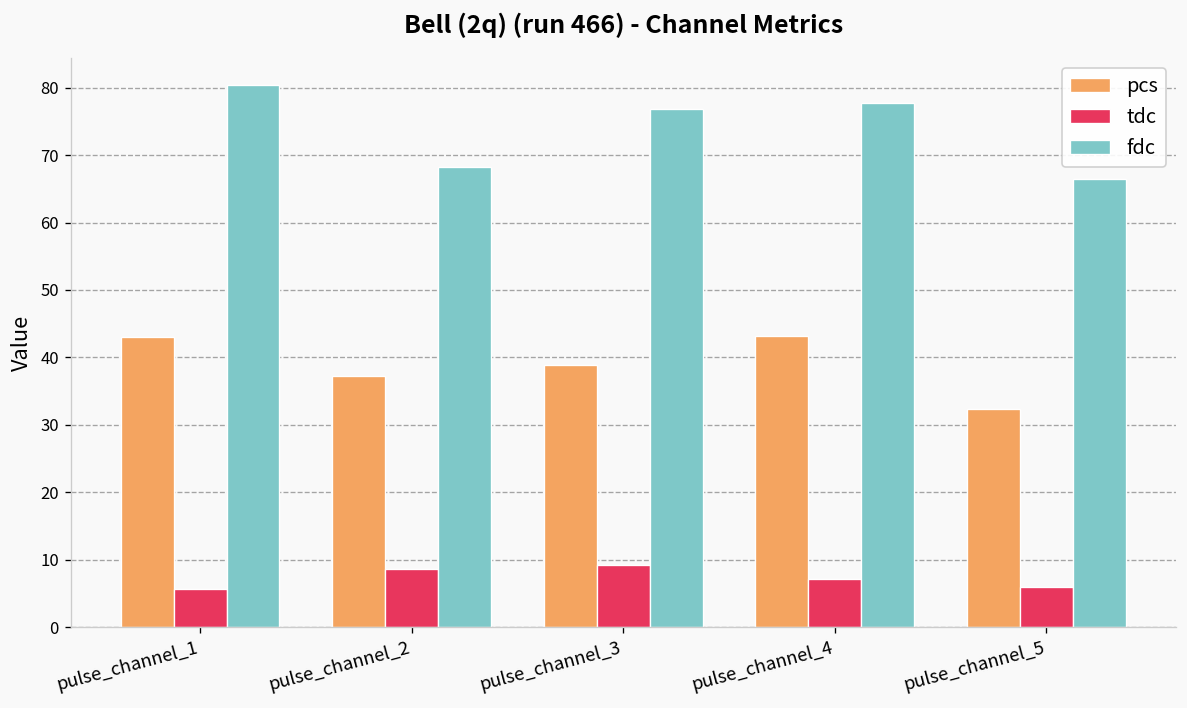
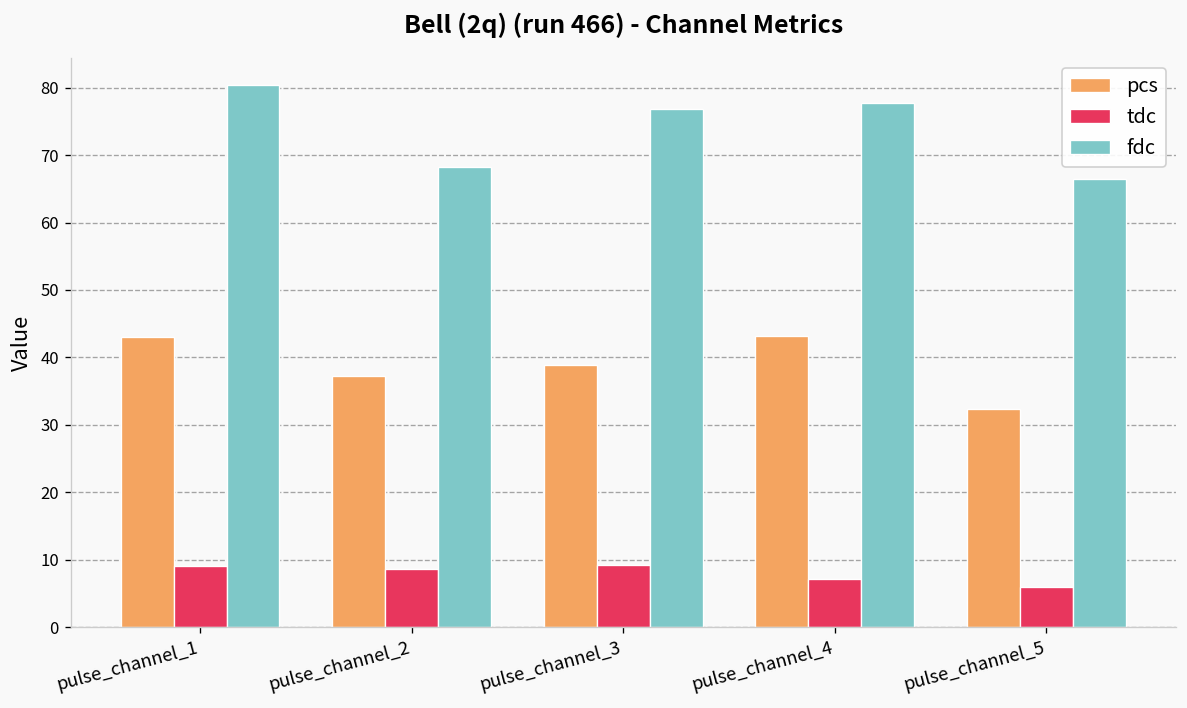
  {
    "pcs": {
      "pulse_channel_1": 43,
      "pulse_channel_2": 37,
      "pulse_channel_3": 39,
      "pulse_channel_4": 43,
      "pulse_channel_5": 32
    },
    "tdc": {
-     "pulse_channel_1": 6,
+     "pulse_channel_1": 9,
      "pulse_channel_2": 9,
      "pulse_channel_3": 9,
      "pulse_channel_4": 7,
      "pulse_channel_5": 6
    },
    "fdc": {
      "pulse_channel_1": 80,
      "pulse_channel_2": 68,
      "pulse_channel_3": 77,
      "pulse_channel_4": 78,
      "pulse_channel_5": 66
    }
  }
